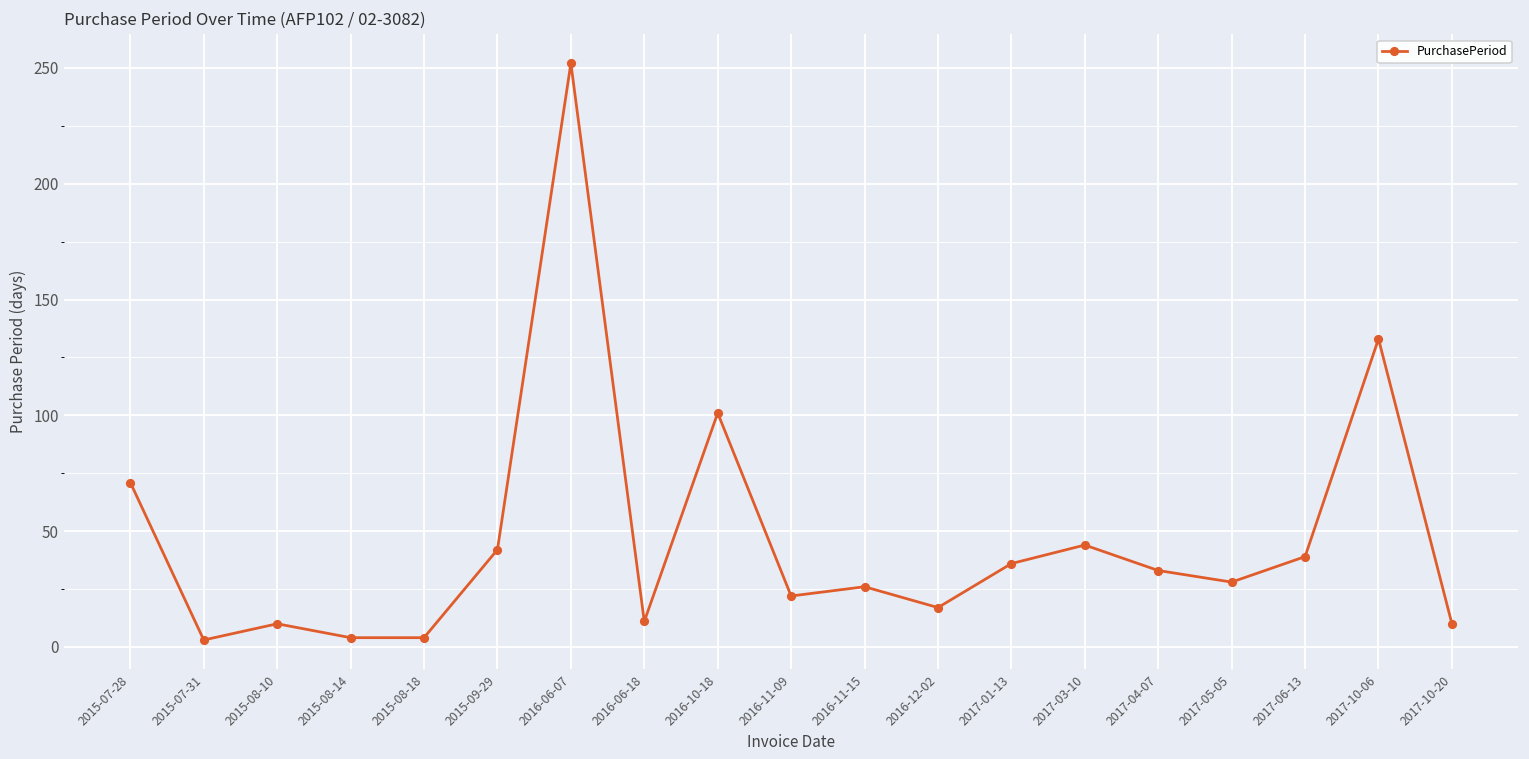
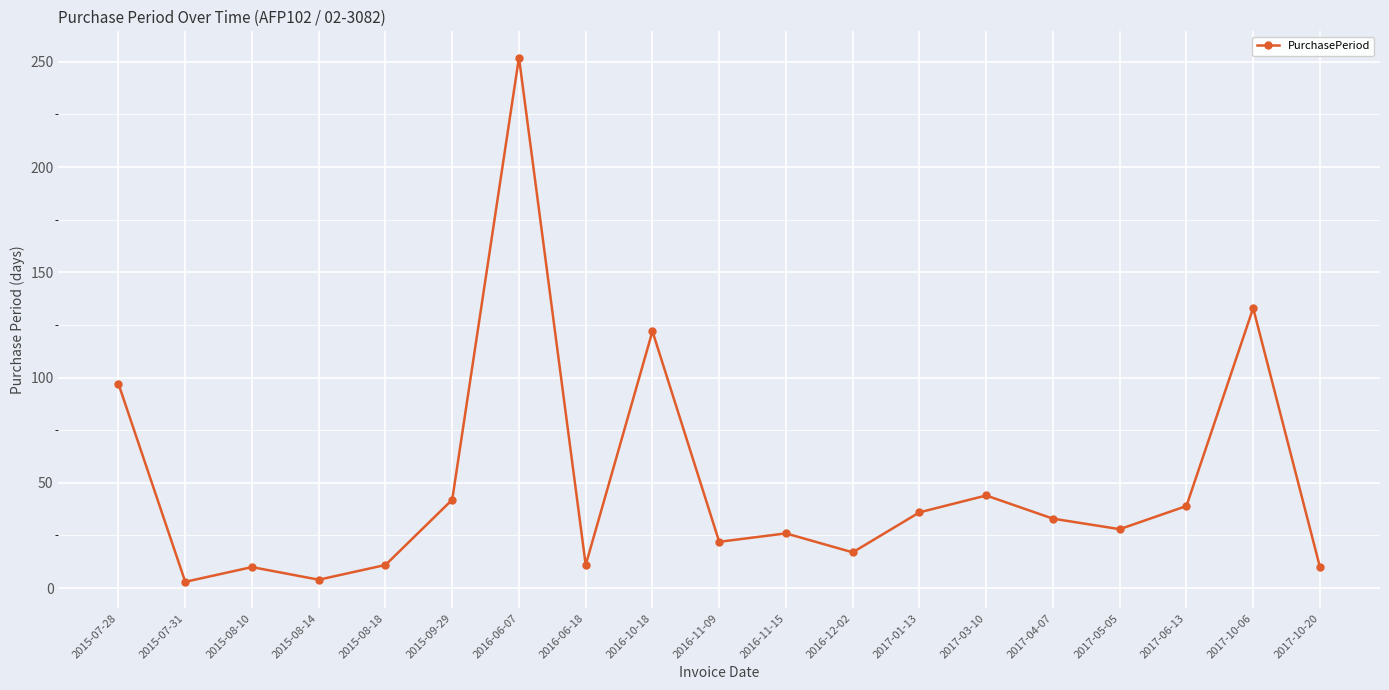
  {
-   "2015-07-28": 71,
+   "2015-07-28": 97,
    "2015-07-31": 3,
    "2015-08-10": 10,
    "2015-08-14": 4,
-   "2015-08-18": 4,
+   "2015-08-18": 11,
    "2015-09-29": 42,
    "2016-06-07": 252,
    "2016-06-18": 11,
-   "2016-10-18": 101,
+   "2016-10-18": 122,
    "2016-11-09": 22,
    "2016-11-15": 26,
    "2016-12-02": 17,
    "2017-01-13": 36,
    "2017-03-10": 44,
    "2017-04-07": 33,
    "2017-05-05": 28,
    "2017-06-13": 39,
    "2017-10-06": 133,
    "2017-10-20": 10
  }
